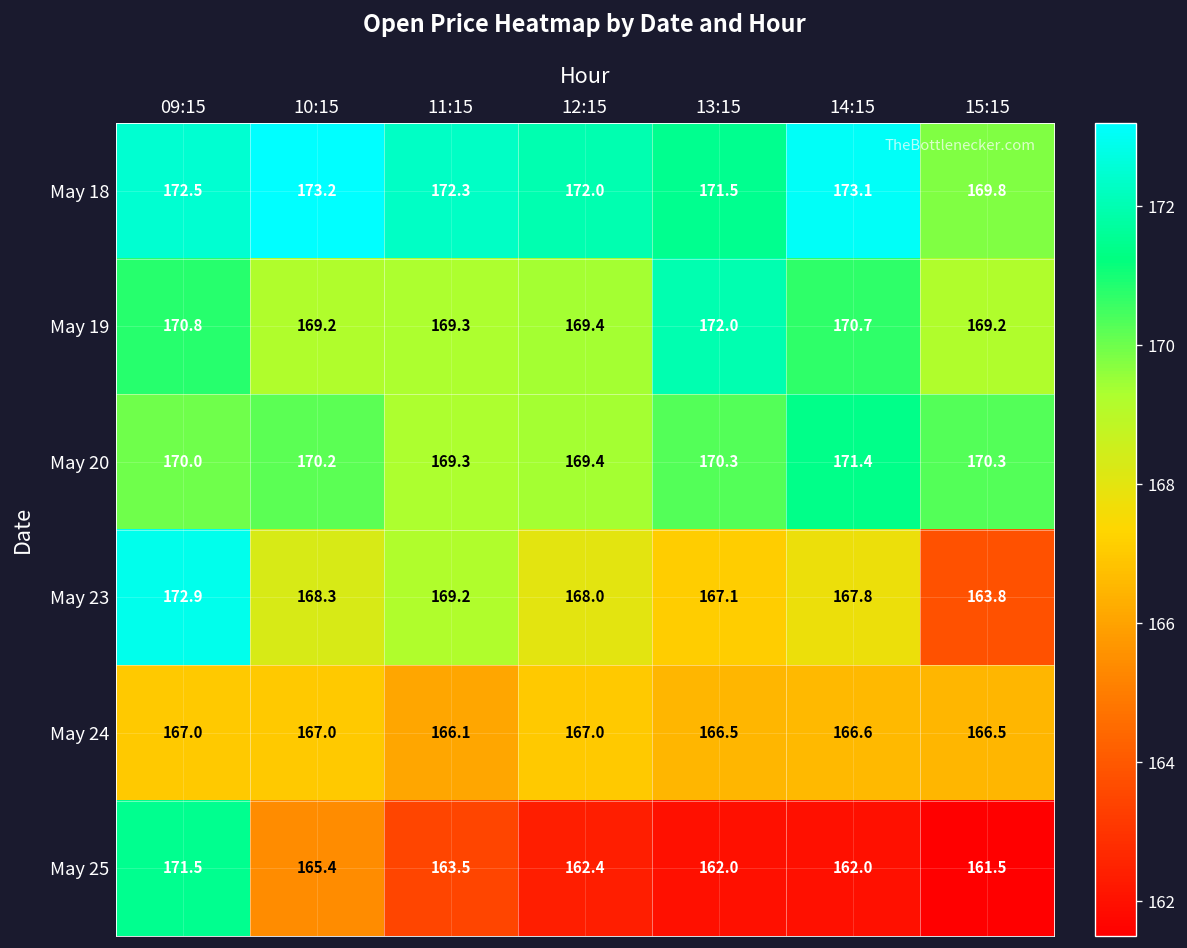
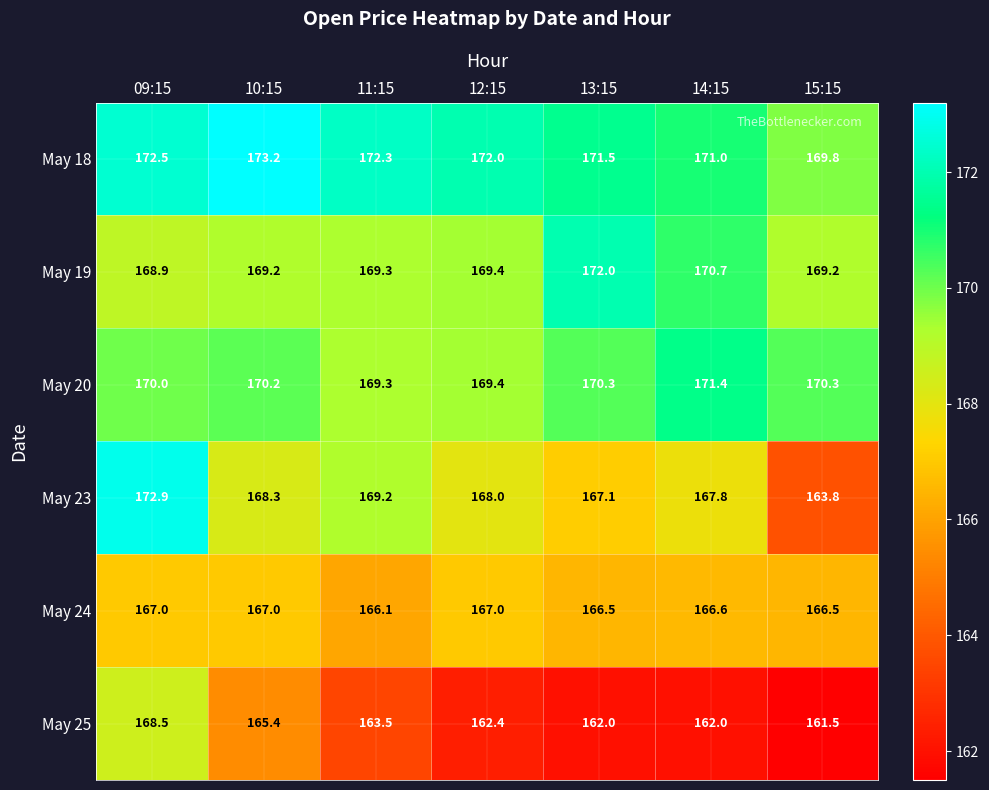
  {
    "May 18": {
      "09:15": 172.5,
      "10:15": 173.2,
      "11:15": 172.3,
      "12:15": 172.0,
      "13:15": 171.5,
-     "14:15": 173.1
+     "14:15": 171.0
    },
    "May 19": {
-     "09:15": 170.8,
+     "09:15": 168.9,
      "10:15": 169.2,
      "11:15": 169.3,
      "12:15": 169.4,
      "13:15": 172.0,
      "14:15": 170.7,
      "15:15": 169.2
    },
    "May 20": {
      "09:15": 170.0,
      "10:15": 170.2,
      "11:15": 169.3,
      "12:15": 169.4,
      "13:15": 170.3,
      "14:15": 171.4,
      "15:15": 170.3
    },
    "May 23": {
      "09:15": 172.9,
      "10:15": 168.3,
      "11:15": 169.2,
      "12:15": 168.0,
      "13:15": 167.1,
      "14:15": 167.8,
      "15:15": 163.8
    },
    "May 24": {
      "09:15": 167.0,
      "10:15": 167.0,
      "11:15": 166.1,
      "12:15": 167.0,
      "13:15": 166.5,
      "14:15": 166.6,
      "15:15": 166.5
    },
    "May 25": {
-     "09:15": 171.5,
+     "09:15": 168.5,
      "10:15": 165.4,
      "11:15": 163.5,
      "12:15": 162.4,
      "13:15": 162.0,
      "14:15": 162.0,
      "15:15": 161.5
    }
  }
